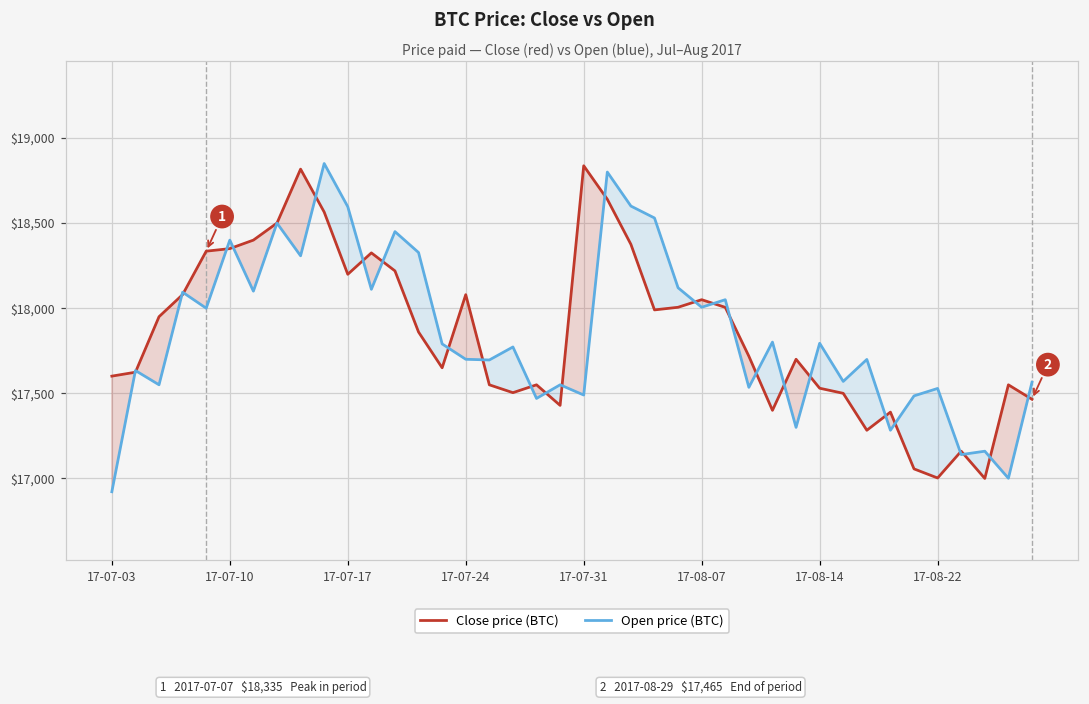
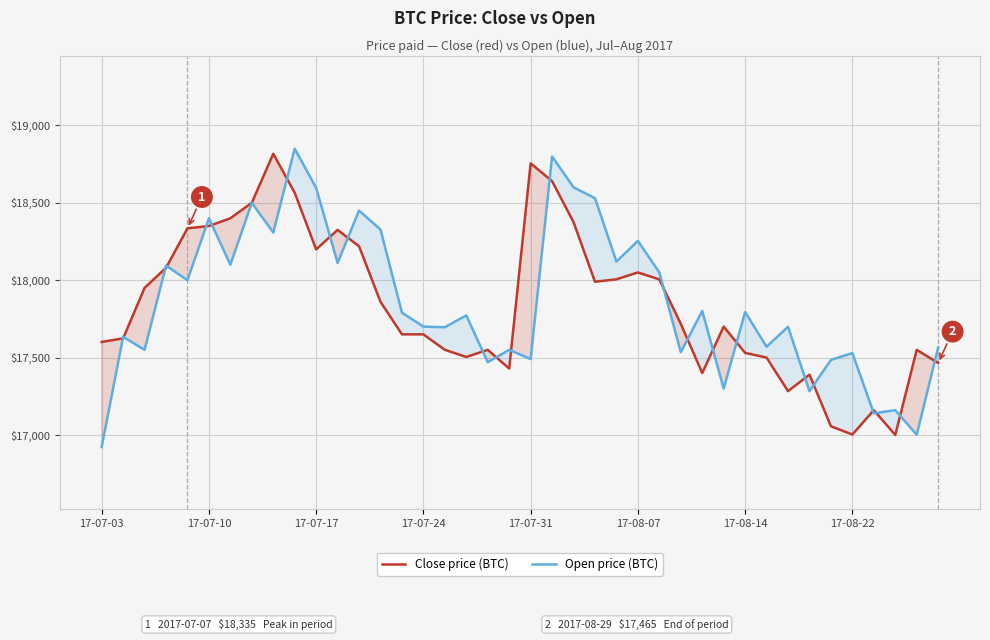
  {
    "Close price (BTC)": {
      "17-07-03": "$17,600",
      "17-07-10": "$18,350",
      "17-07-17": "$18,200",
-     "17-07-24": "$18,080",
-     "17-07-31": "$18,840",
+     "17-07-24": "$17,650",
+     "17-07-31": "$18,760",
      "17-08-07": "$18,050",
      "17-08-14": "$17,530",
      "17-08-22": "$17,000"
    },
    "Open price (BTC)": {
      "17-07-03": "$16,920",
      "17-07-17": "$18,600",
      "17-07-24": "$17,700",
      "17-07-31": "$17,490",
-     "17-08-07": "$18,010",
+     "17-08-07": "$18,250",
      "17-08-14": "$17,790",
      "17-08-22": "$17,530"
    }
  }
